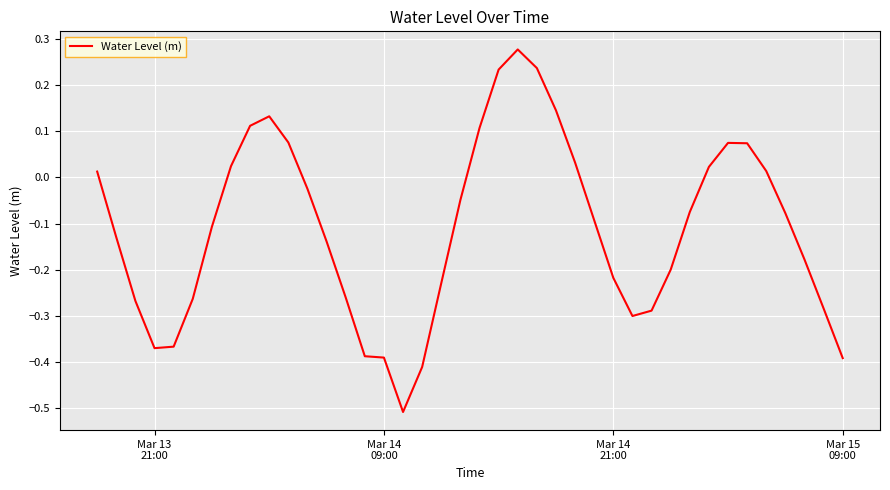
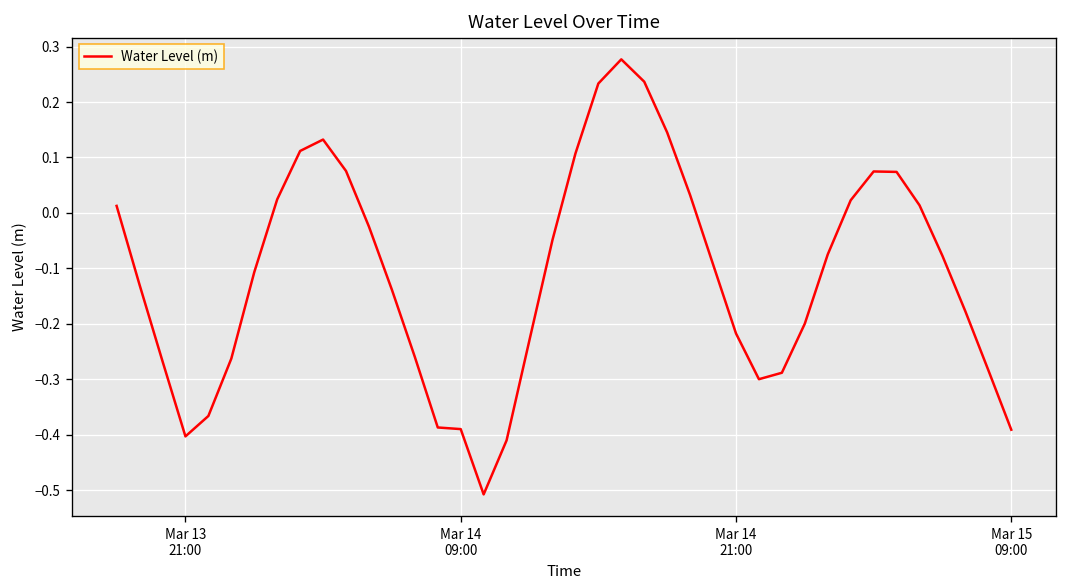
  {
-   "Mar 13 21:00": -0.37,
+   "Mar 13 21:00": -0.40,
    "Mar 14 09:00": -0.39,
    "Mar 14 21:00": -0.22,
    "Mar 15 09:00": -0.39
  }
